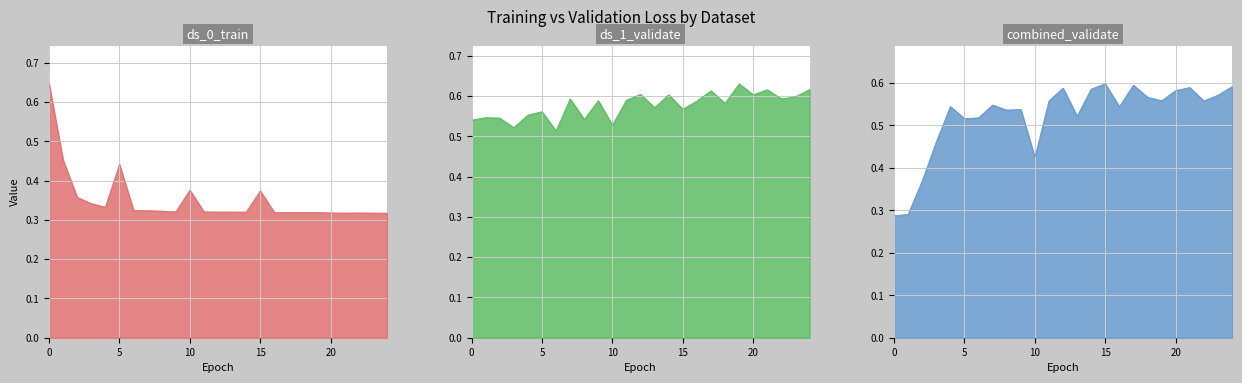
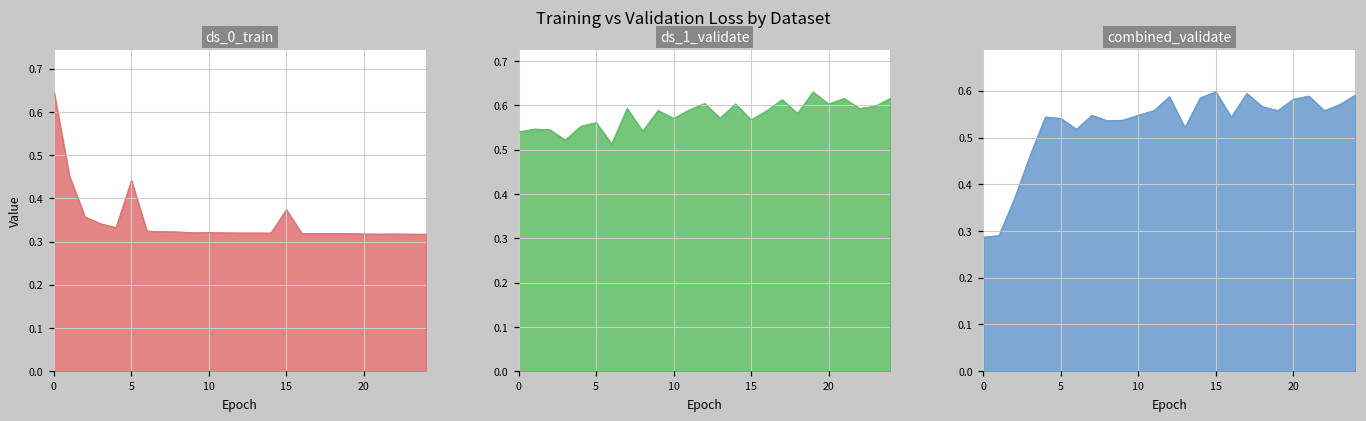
  {
    "ds_0_train": {
      "0": 0.65,
      "5": 0.44,
-     "10": 0.38,
+     "10": 0.32,
      "15": 0.37,
      "20": 0.32
    },
    "ds_1_validate": {
      "0": 0.54,
      "5": 0.56,
-     "10": 0.53,
+     "10": 0.57,
      "15": 0.57,
      "20": 0.60
    },
    "combined_validate": {
      "0": 0.29,
-     "5": 0.52,
-     "10": 0.42,
+     "5": 0.54,
+     "10": 0.55,
      "15": 0.60,
      "20": 0.58
    }
  }
